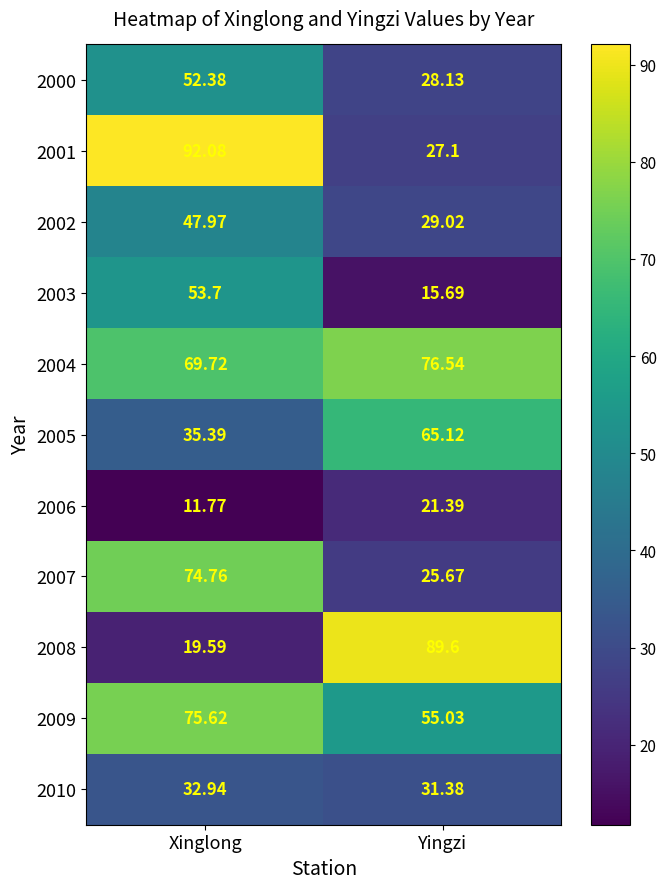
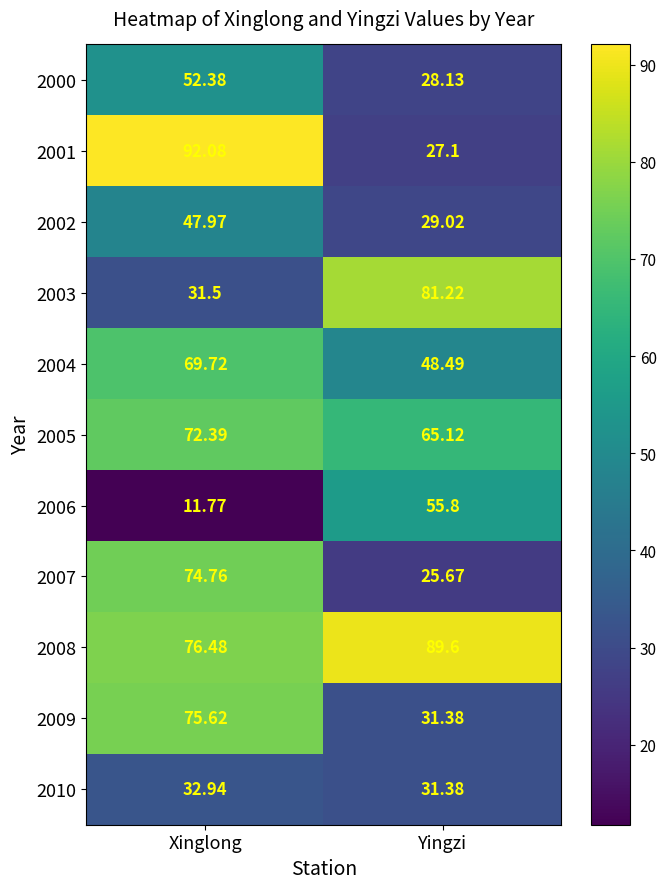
  {
    "2000": {
      "Xinglong": 52.38,
      "Yingzi": 28.13
    },
    "2001": {
      "Yingzi": 27.1
    },
    "2002": {
      "Xinglong": 47.97,
      "Yingzi": 29.02
    },
    "2003": {
-     "Xinglong": 53.7,
-     "Yingzi": 15.69
+     "Xinglong": 31.5,
+     "Yingzi": 81.22
    },
    "2004": {
      "Xinglong": 69.72,
-     "Yingzi": 76.54
+     "Yingzi": 48.49
    },
    "2005": {
-     "Xinglong": 35.39,
+     "Xinglong": 72.39,
      "Yingzi": 65.12
    },
    "2006": {
      "Xinglong": 11.77,
-     "Yingzi": 21.39
+     "Yingzi": 55.8
    },
    "2007": {
      "Xinglong": 74.76,
      "Yingzi": 25.67
    },
    "2008": {
-     "Xinglong": 19.59
+     "Xinglong": 76.48
    },
    "2009": {
      "Xinglong": 75.62,
-     "Yingzi": 55.03
+     "Yingzi": 31.38
    },
    "2010": {
      "Xinglong": 32.94,
      "Yingzi": 31.38
    }
  }
